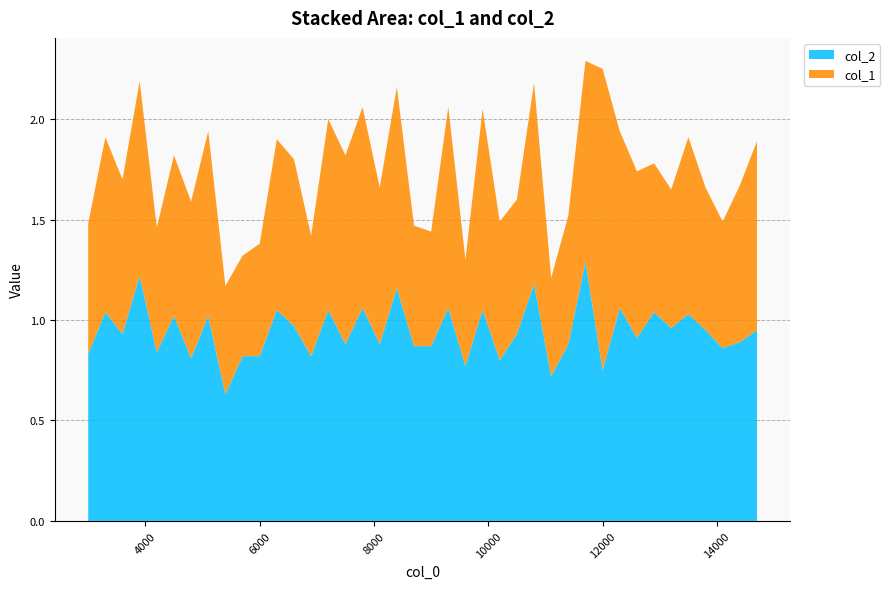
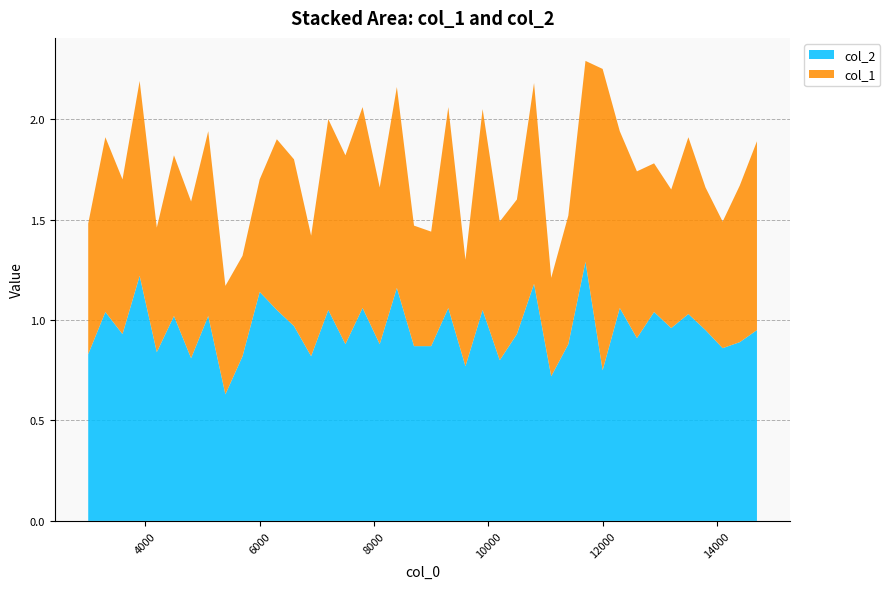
  {
    "col_2": {
-     "6000": 0.82,
+     "6000": 1.14,
      "12000": 0.75
    },
    "col_1": {
      "6000": 0.56,
      "12000": 1.50
    }
  }
